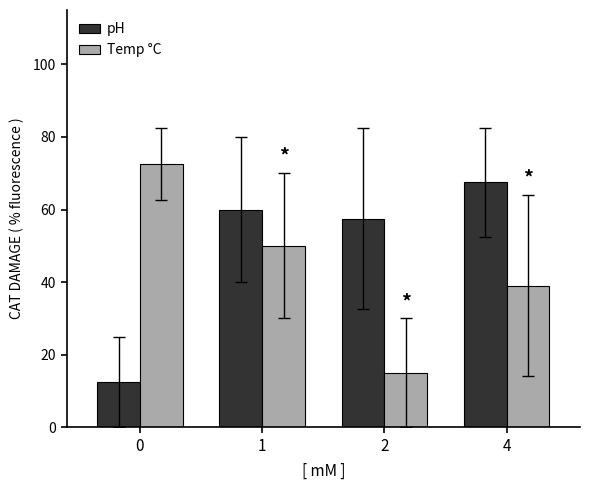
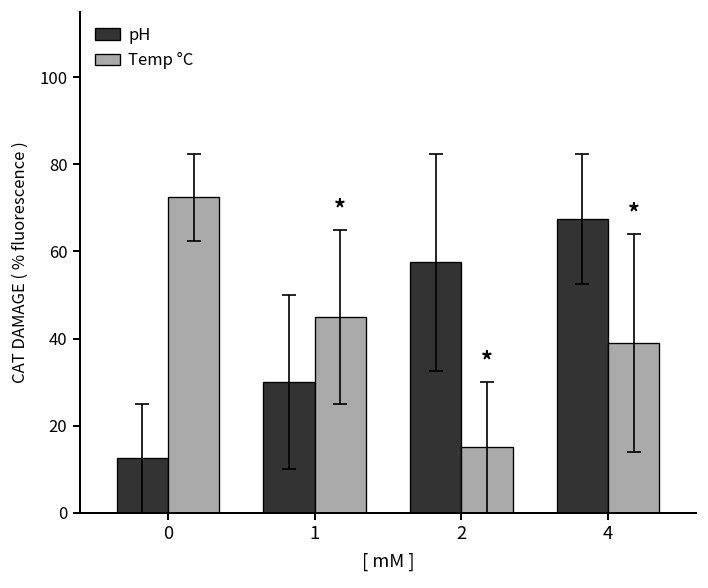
  {
    "pH": {
      "0": 12,
-     "1": 60,
+     "1": 30,
      "2": 58,
      "4": 67
    },
    "Temp °C": {
      "0": 73,
-     "1": 50,
+     "1": 45,
      "2": 15,
      "4": 39
    }
  }
